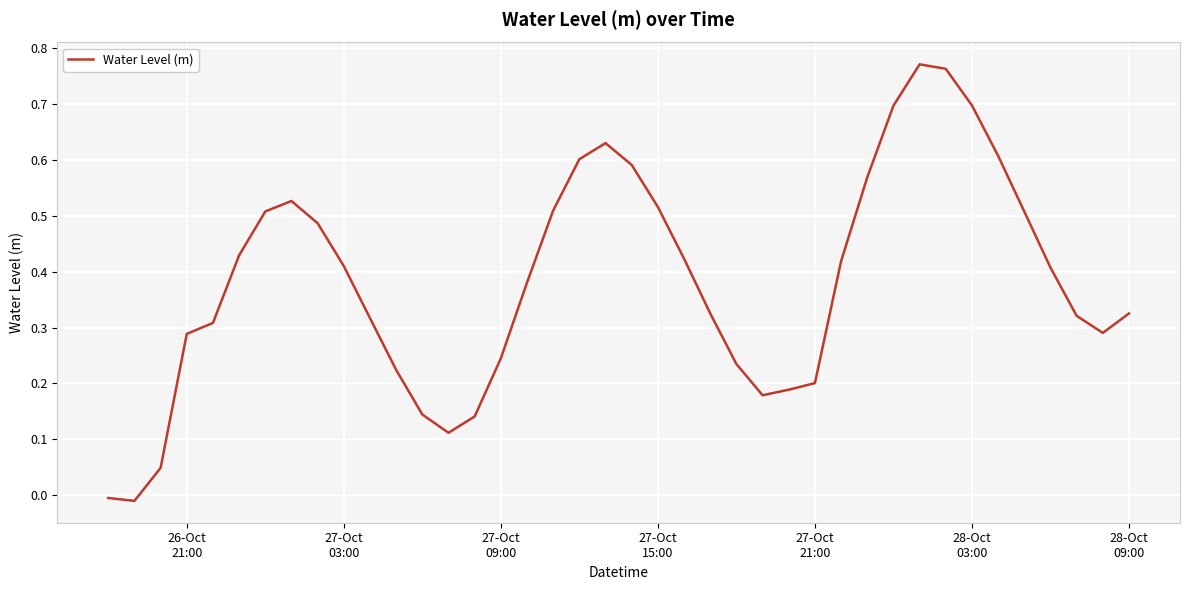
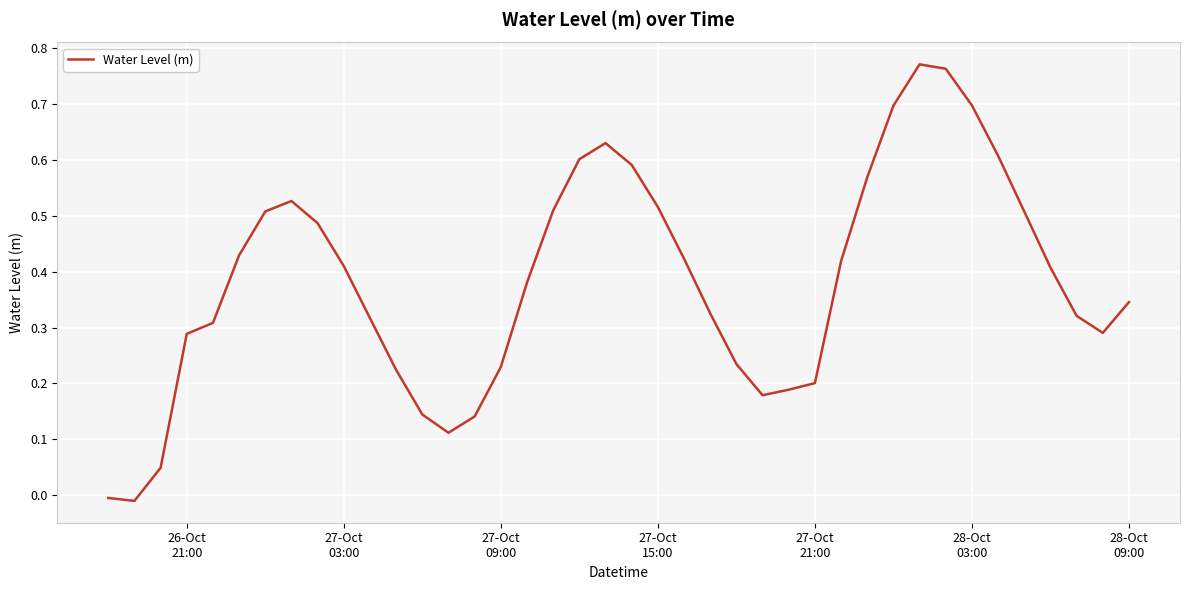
  {
    "26-Oct 21:00": 0.29,
    "27-Oct 03:00": 0.41,
-   "27-Oct 09:00": 0.25,
+   "27-Oct 09:00": 0.23,
    "27-Oct 15:00": 0.52,
    "27-Oct 21:00": 0.20,
    "28-Oct 03:00": 0.70,
-   "28-Oct 09:00": 0.33
+   "28-Oct 09:00": 0.35
  }
